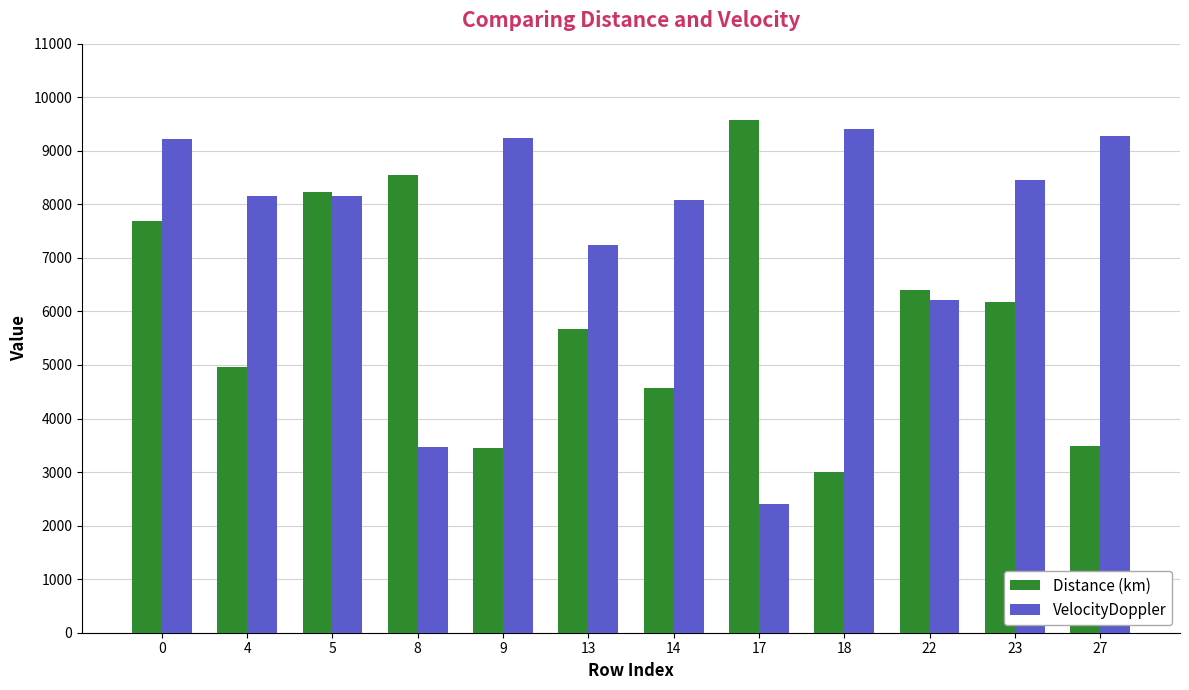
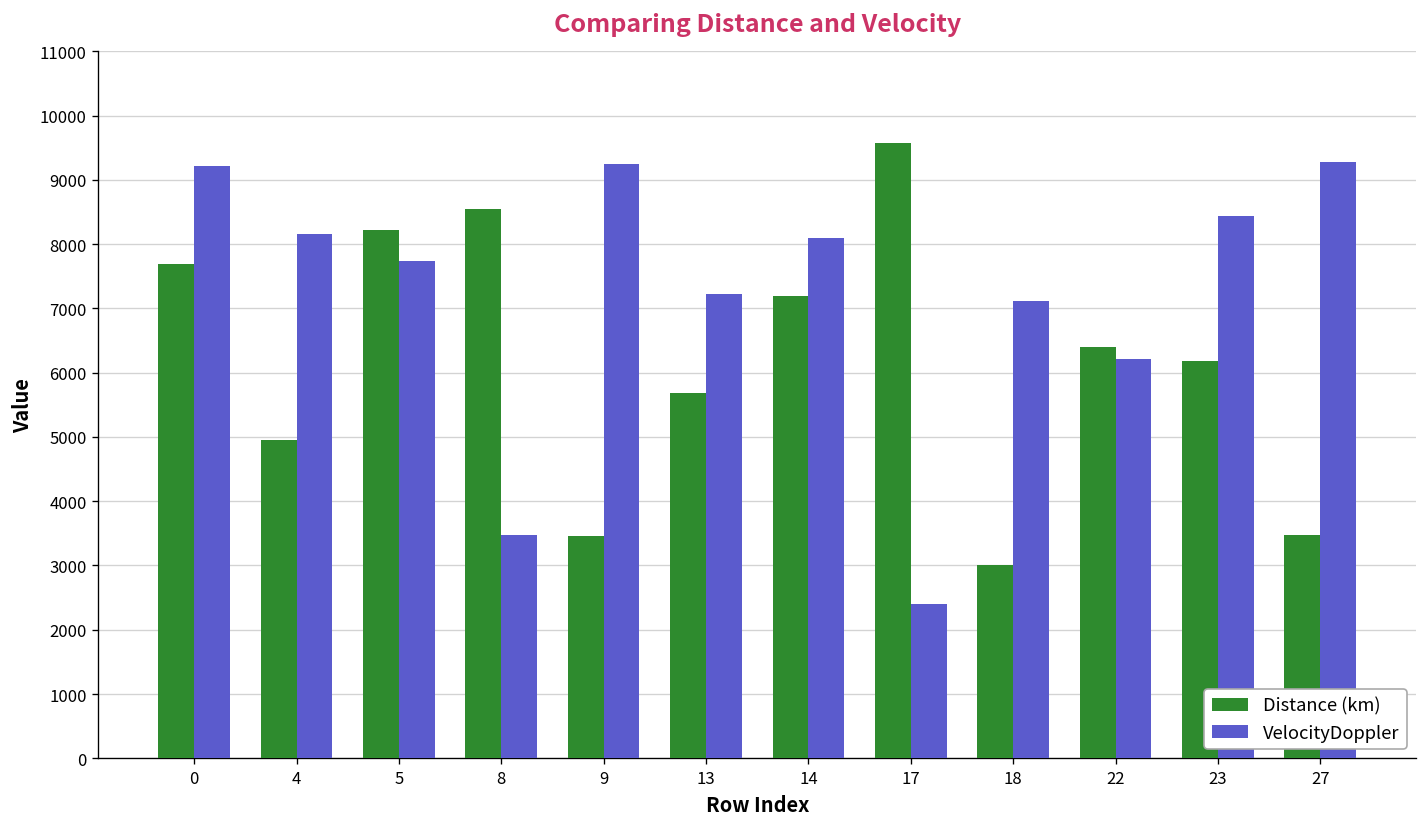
  {
    "Distance (km)": {
      "0": 7700,
      "4": 5000,
      "5": 8200,
      "8": 8500,
      "9": 3500,
      "13": 5700,
-     "14": 4600,
+     "14": 7200,
      "17": 9600,
      "18": 3000,
      "22": 6400,
      "23": 6200,
      "27": 3500
    },
    "VelocityDoppler": {
      "0": 9200,
      "4": 8200,
-     "5": 8200,
+     "5": 7700,
      "8": 3500,
      "9": 9200,
      "13": 7200,
      "14": 8100,
      "17": 2400,
-     "18": 9400,
+     "18": 7100,
      "22": 6200,
      "23": 8400,
      "27": 9300
    }
  }
